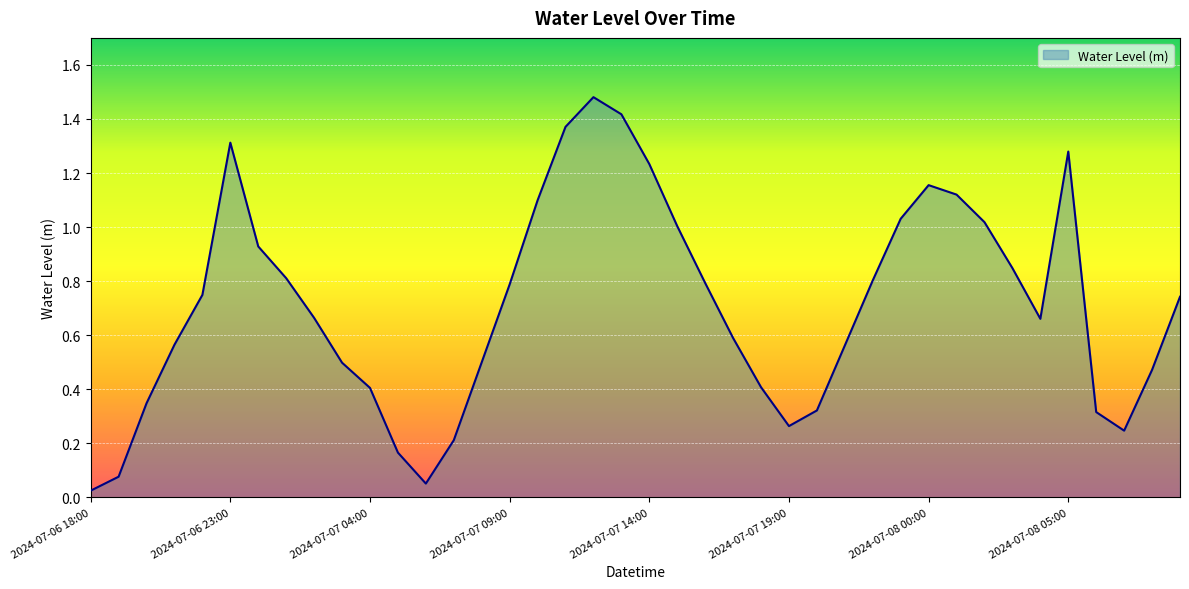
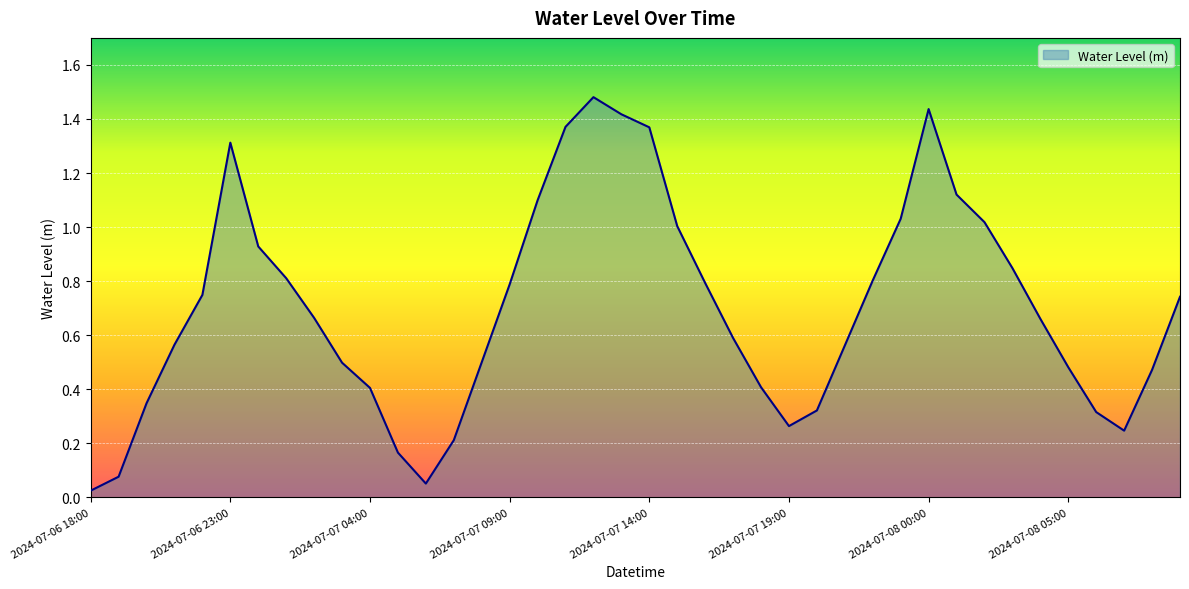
  {
    "2024-07-06 18:00": 0.02,
    "2024-07-06 23:00": 1.31,
    "2024-07-07 04:00": 0.40,
    "2024-07-07 09:00": 0.79,
-   "2024-07-07 14:00": 1.23,
+   "2024-07-07 14:00": 1.37,
    "2024-07-07 19:00": 0.26,
-   "2024-07-08 00:00": 1.16,
-   "2024-07-08 05:00": 1.28
+   "2024-07-08 00:00": 1.44,
+   "2024-07-08 05:00": 0.48
  }
